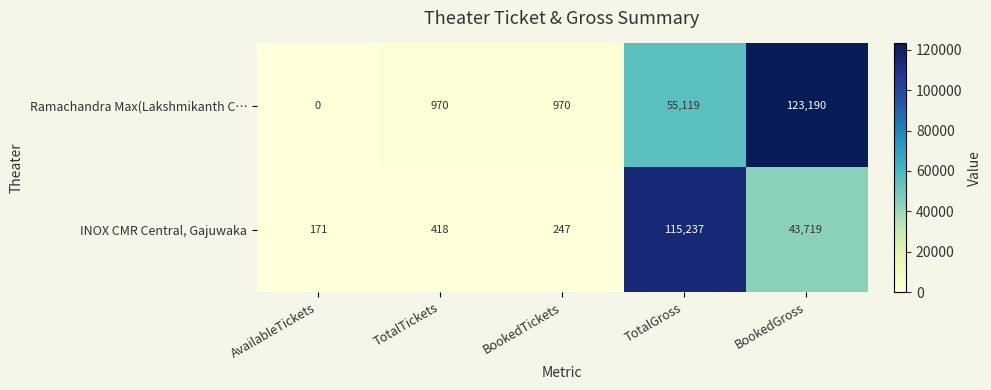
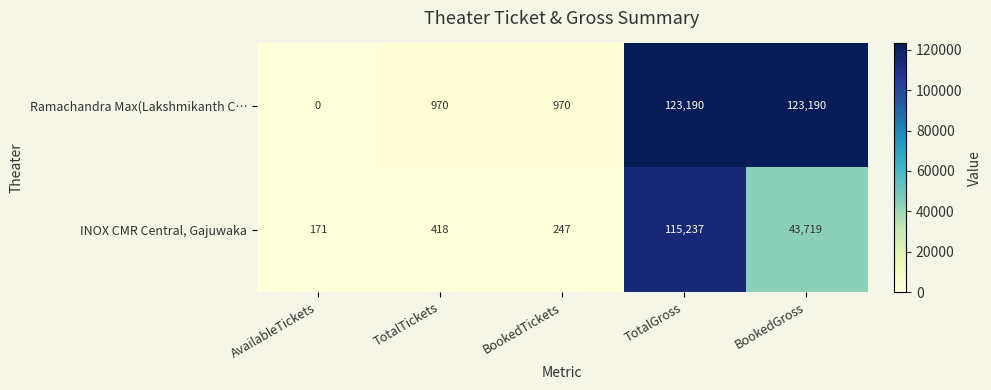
  {
    "Ramachandra Max(Lakshmikanth C…": {
      "AvailableTickets": "0",
      "TotalTickets": "970",
      "BookedTickets": "970",
-     "TotalGross": "55,119",
+     "TotalGross": "123,190",
      "BookedGross": "123,190"
    },
    "INOX CMR Central, Gajuwaka": {
      "AvailableTickets": "171",
      "TotalTickets": "418",
      "BookedTickets": "247",
      "TotalGross": "115,237",
      "BookedGross": "43,719"
    }
  }
